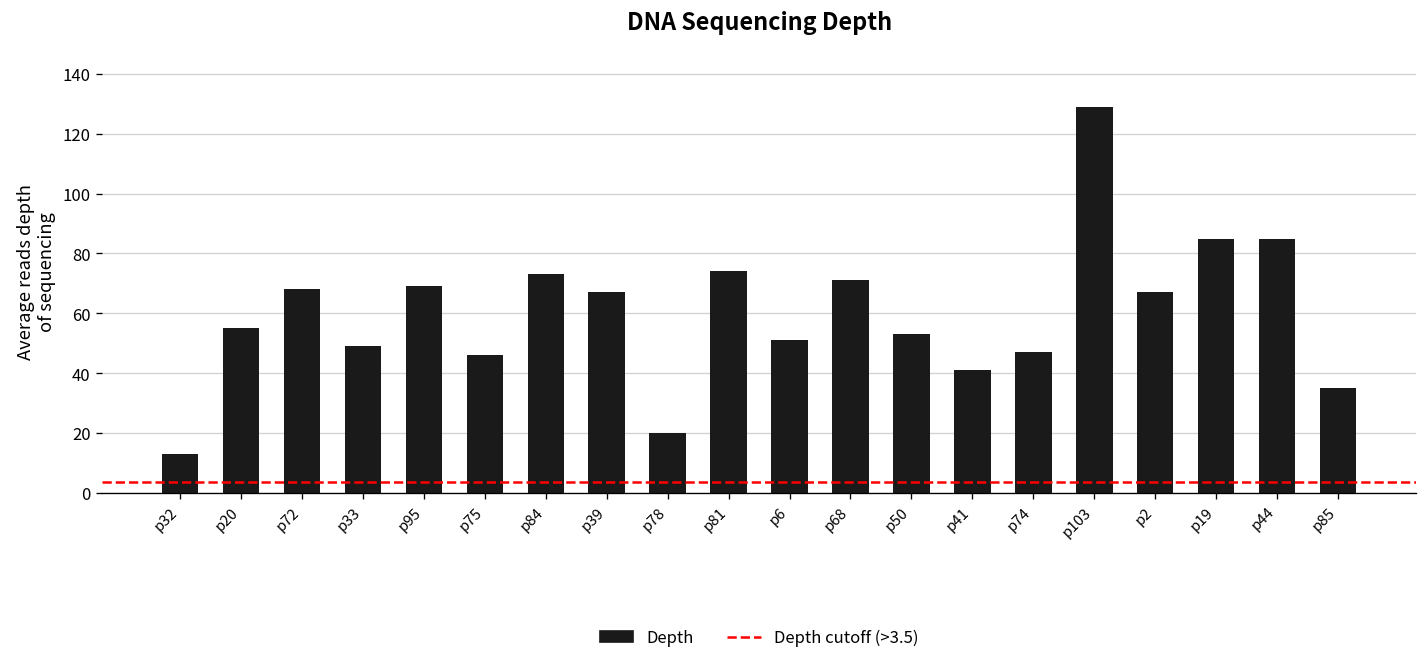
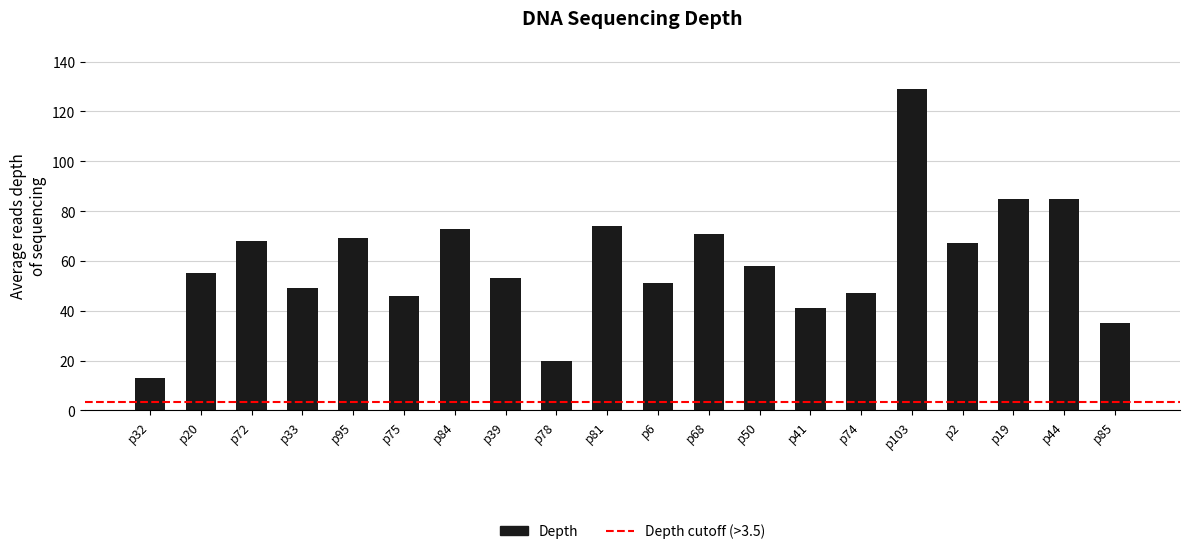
  {
    "p32": 13,
    "p20": 55,
    "p72": 68,
    "p33": 49,
    "p95": 69,
    "p75": 46,
    "p84": 73,
-   "p39": 67,
+   "p39": 53,
    "p78": 20,
    "p81": 74,
    "p6": 51,
    "p68": 71,
-   "p50": 53,
+   "p50": 58,
    "p41": 41,
    "p74": 47,
    "p103": 129,
    "p2": 67,
    "p19": 85,
    "p44": 85,
    "p85": 35
  }
